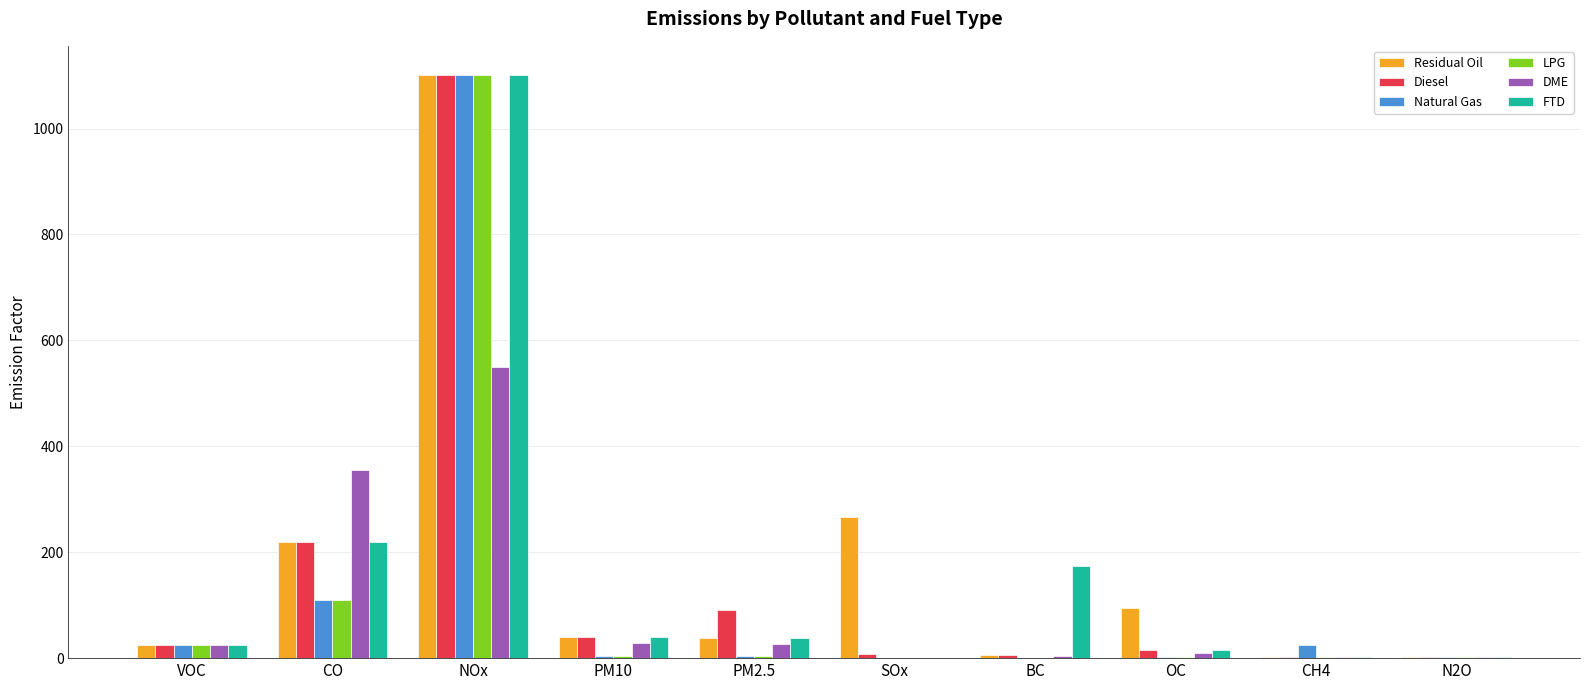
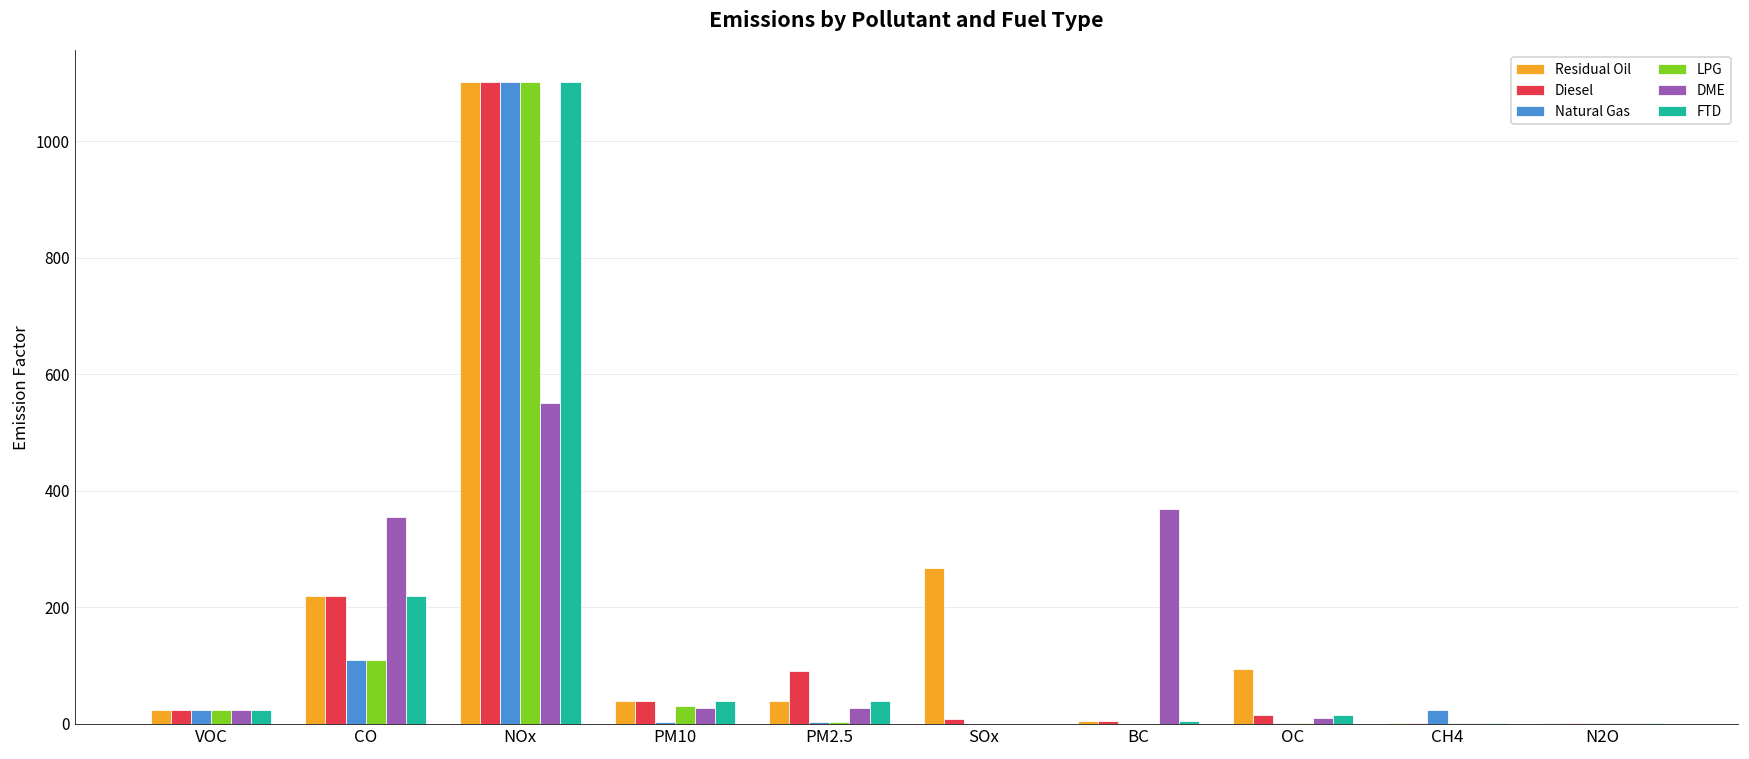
  {
    "Residual Oil": {
      "VOC": 20,
      "CO": 220,
      "NOx": 1100,
      "PM10": 40,
      "PM2.5": 40,
      "SOx": 270,
      "BC": 10,
      "OC": 90
    },
    "Diesel": {
      "VOC": 20,
      "CO": 220,
      "NOx": 1100,
      "PM10": 40,
      "PM2.5": 90,
      "SOx": 10,
      "BC": 10,
      "OC": 20
    },
    "Natural Gas": {
      "VOC": 20,
      "CO": 110,
      "NOx": 1100,
      "CH4": 20
    },
    "LPG": {
      "VOC": 20,
      "CO": 110,
      "NOx": 1100,
-     "PM10": 0,
+     "PM10": 30,
      "SOx": 0
    },
    "DME": {
      "VOC": 20,
      "CO": 360,
      "NOx": 550,
      "PM10": 30,
      "PM2.5": 30,
      "SOx": 0,
-     "BC": 0,
+     "BC": 370,
      "OC": 10
    },
    "FTD": {
      "VOC": 20,
      "CO": 220,
      "NOx": 1100,
      "PM10": 40,
      "PM2.5": 40,
      "SOx": 0,
-     "BC": 170,
+     "BC": 10,
      "OC": 20
    }
  }
